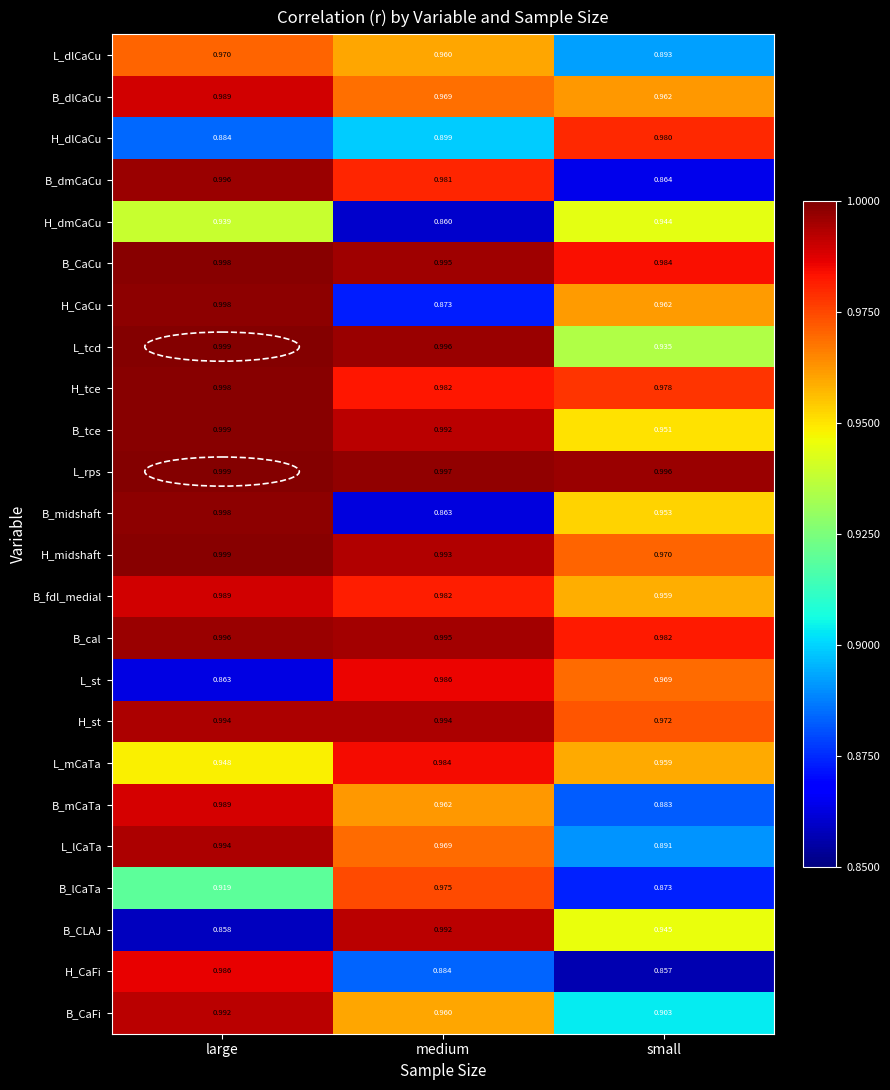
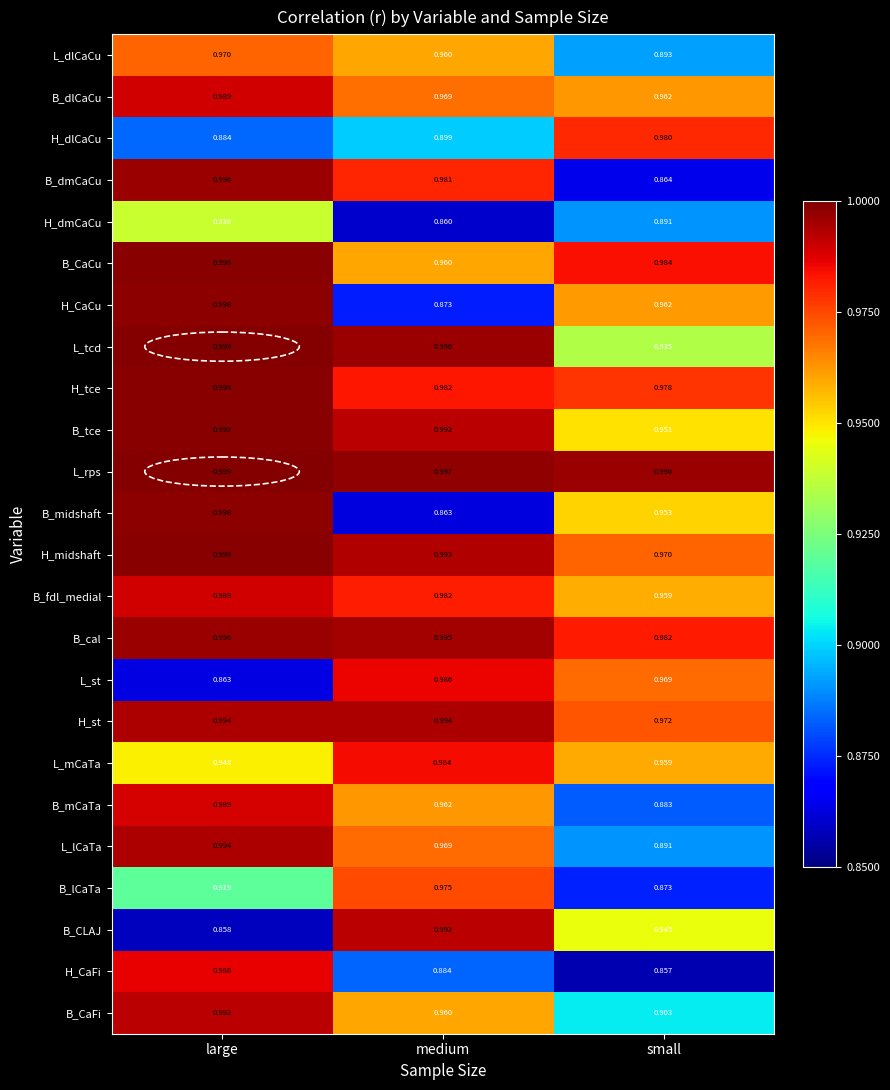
  {
    "L_dlCaCu": {
      "large": 0.970,
      "medium": 0.960,
      "small": 0.893
    },
    "B_dlCaCu": {
      "large": 0.989,
      "medium": 0.969,
      "small": 0.962
    },
    "H_dlCaCu": {
      "large": 0.884,
      "medium": 0.899,
      "small": 0.980
    },
    "B_dmCaCu": {
      "large": 0.996,
      "medium": 0.981,
      "small": 0.864
    },
    "H_dmCaCu": {
      "large": 0.939,
      "medium": 0.860,
-     "small": 0.944
+     "small": 0.891
    },
    "B_CaCu": {
      "large": 0.998,
-     "medium": 0.995,
+     "medium": 0.960,
      "small": 0.984
    },
    "H_CaCu": {
      "large": 0.998,
      "medium": 0.873,
      "small": 0.962
    },
    "L_tcd": {
      "large": 0.999,
      "medium": 0.996,
      "small": 0.935
    },
    "H_tce": {
      "large": 0.998,
      "medium": 0.982,
      "small": 0.978
    },
    "B_tce": {
      "large": 0.999,
      "medium": 0.992,
      "small": 0.951
    },
    "L_rps": {
      "large": 0.999,
      "medium": 0.997,
      "small": 0.996
    },
    "B_midshaft": {
      "large": 0.998,
      "medium": 0.863,
      "small": 0.953
    },
    "H_midshaft": {
      "large": 0.999,
      "medium": 0.993,
      "small": 0.970
    },
    "B_fdl_medial": {
      "large": 0.989,
      "medium": 0.982,
      "small": 0.959
    },
    "B_cal": {
      "large": 0.996,
      "medium": 0.995,
      "small": 0.982
    },
    "L_st": {
      "large": 0.863,
      "medium": 0.986,
      "small": 0.969
    },
    "H_st": {
      "large": 0.994,
      "medium": 0.994,
      "small": 0.972
    },
    "L_mCaTa": {
      "large": 0.948,
      "medium": 0.984,
      "small": 0.959
    },
    "B_mCaTa": {
      "large": 0.989,
      "medium": 0.962,
      "small": 0.883
    },
    "L_lCaTa": {
      "large": 0.994,
      "medium": 0.969,
      "small": 0.891
    },
    "B_lCaTa": {
      "large": 0.919,
      "medium": 0.975,
      "small": 0.873
    },
    "B_CLAJ": {
      "large": 0.858,
      "medium": 0.992,
      "small": 0.945
    },
    "H_CaFi": {
      "large": 0.986,
      "medium": 0.884,
      "small": 0.857
    },
    "B_CaFi": {
      "large": 0.992,
      "medium": 0.960,
      "small": 0.903
    }
  }
